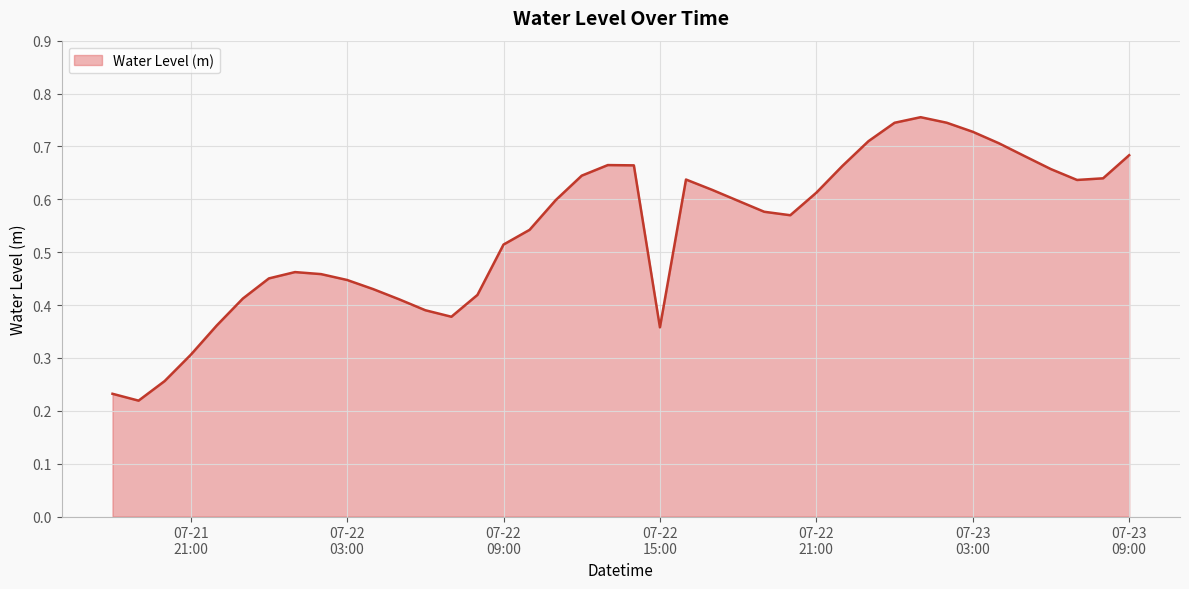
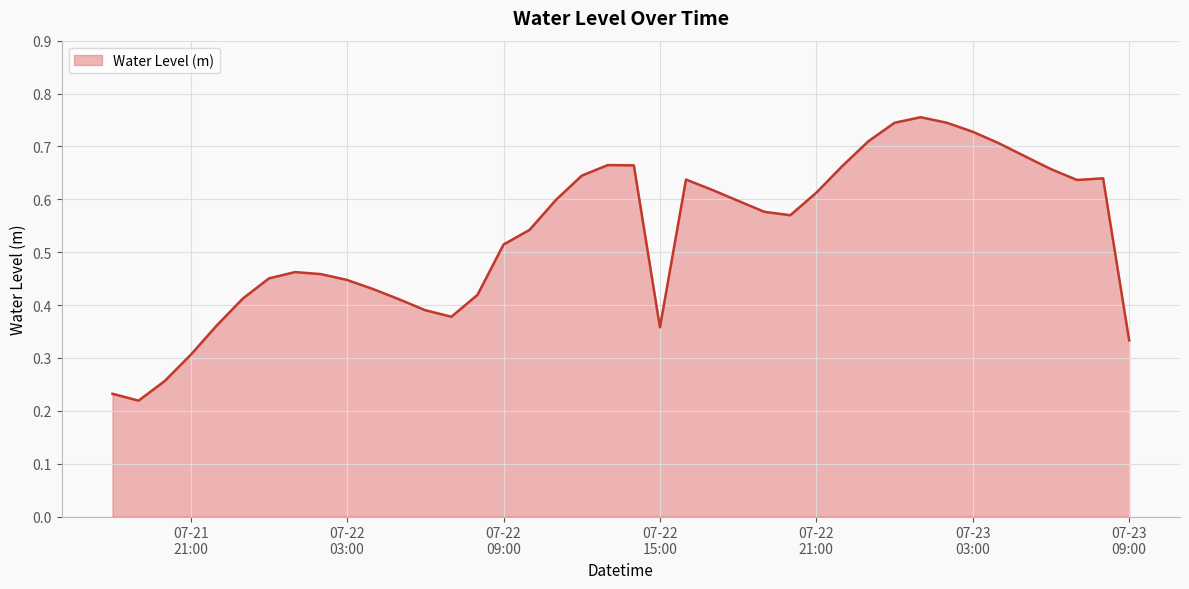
  {
    "07-21 21:00": 0.31,
    "07-22 03:00": 0.45,
    "07-22 09:00": 0.51,
    "07-22 15:00": 0.36,
    "07-22 21:00": 0.61,
    "07-23 03:00": 0.73,
-   "07-23 09:00": 0.68
+   "07-23 09:00": 0.33
  }
